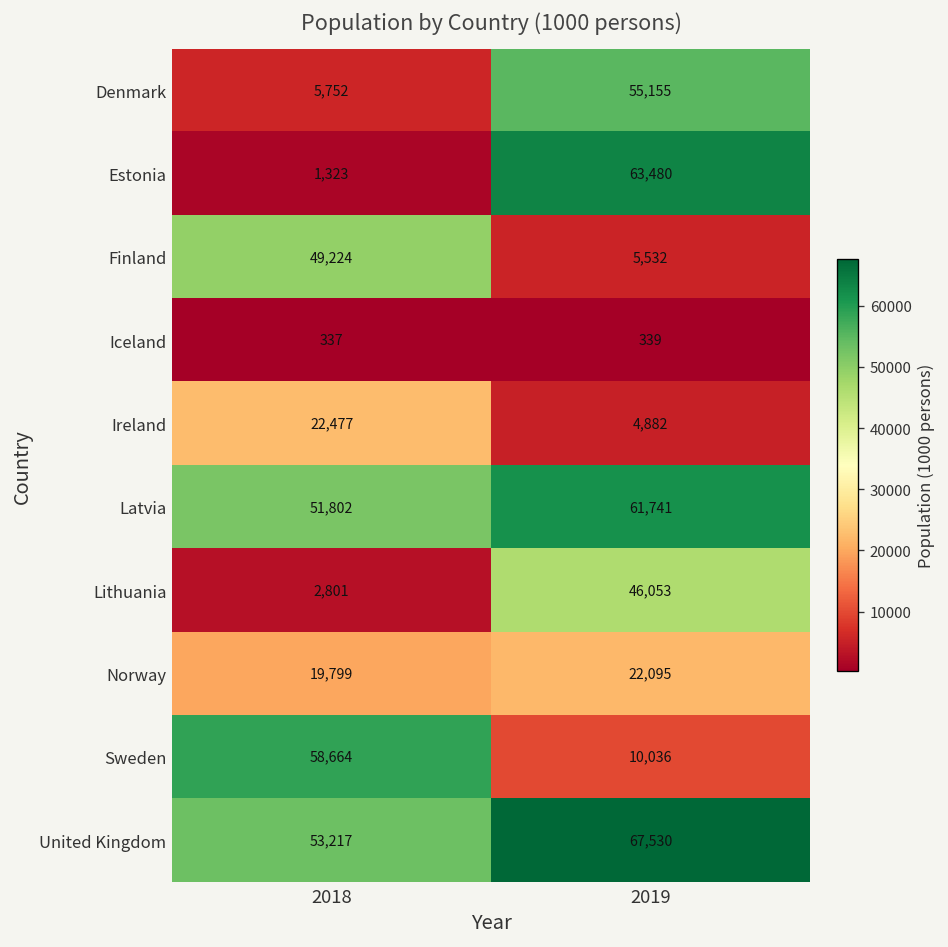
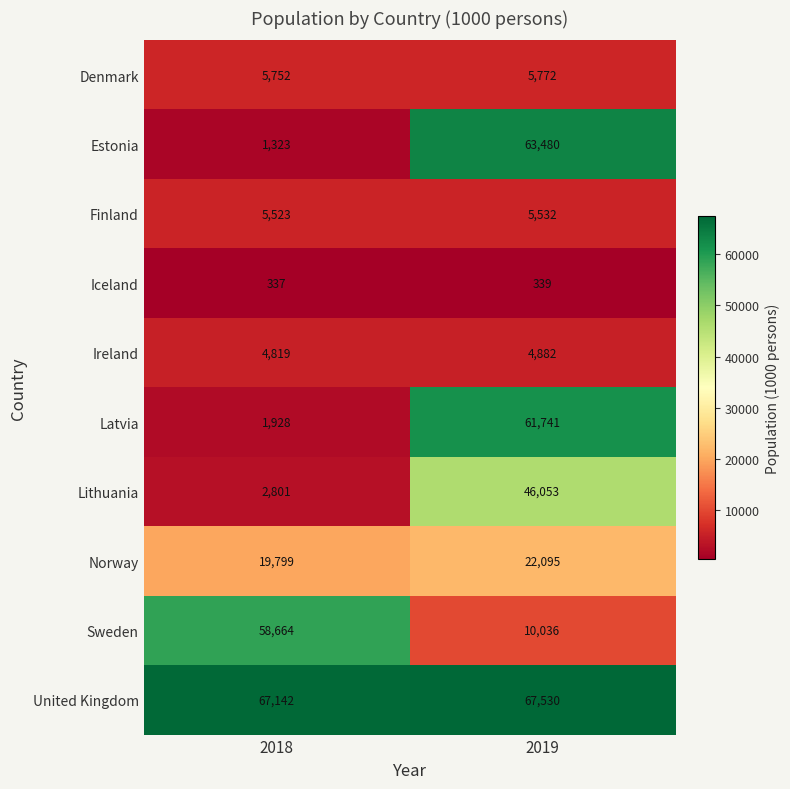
  {
    "Denmark": {
      "2018": "5,752",
-     "2019": "55,155"
+     "2019": "5,772"
    },
    "Estonia": {
      "2018": "1,323",
      "2019": "63,480"
    },
    "Finland": {
-     "2018": "49,224",
+     "2018": "5,523",
      "2019": "5,532"
    },
    "Iceland": {
      "2018": "337",
      "2019": "339"
    },
    "Ireland": {
-     "2018": "22,477",
+     "2018": "4,819",
      "2019": "4,882"
    },
    "Latvia": {
-     "2018": "51,802",
+     "2018": "1,928",
      "2019": "61,741"
    },
    "Lithuania": {
      "2018": "2,801",
      "2019": "46,053"
    },
    "Norway": {
      "2018": "19,799",
      "2019": "22,095"
    },
    "Sweden": {
      "2018": "58,664",
      "2019": "10,036"
    },
    "United Kingdom": {
-     "2018": "53,217",
+     "2018": "67,142",
      "2019": "67,530"
    }
  }
